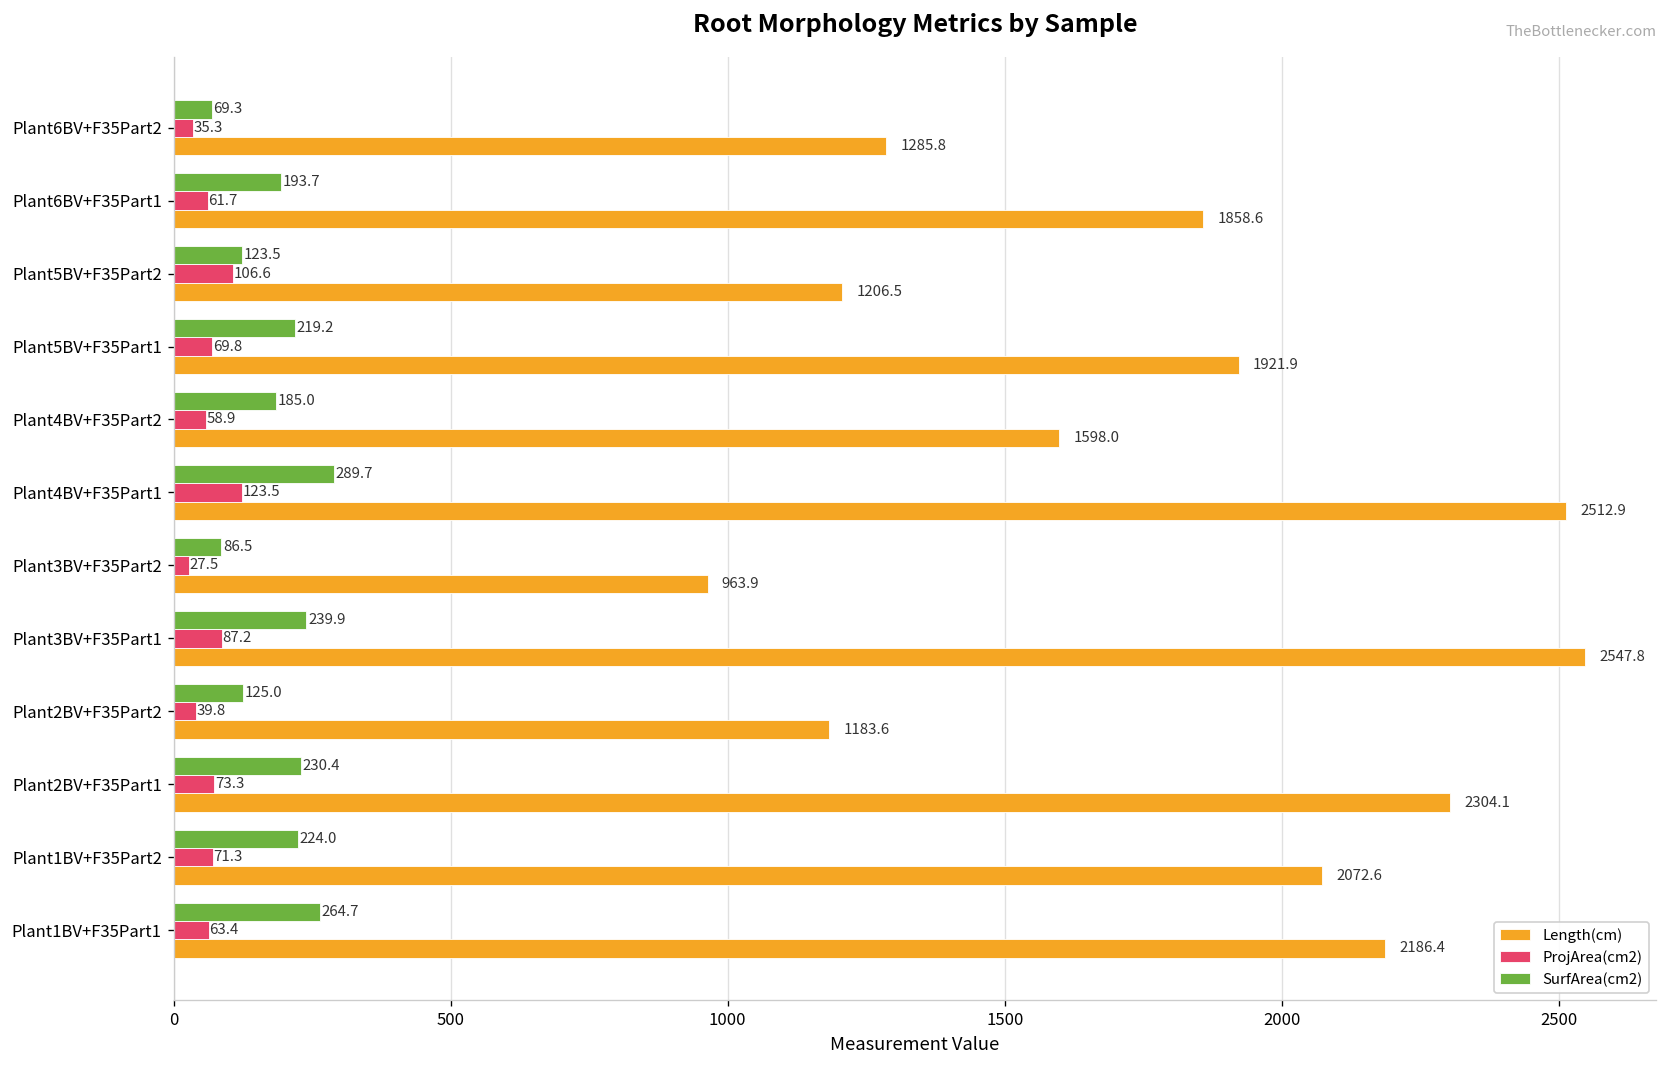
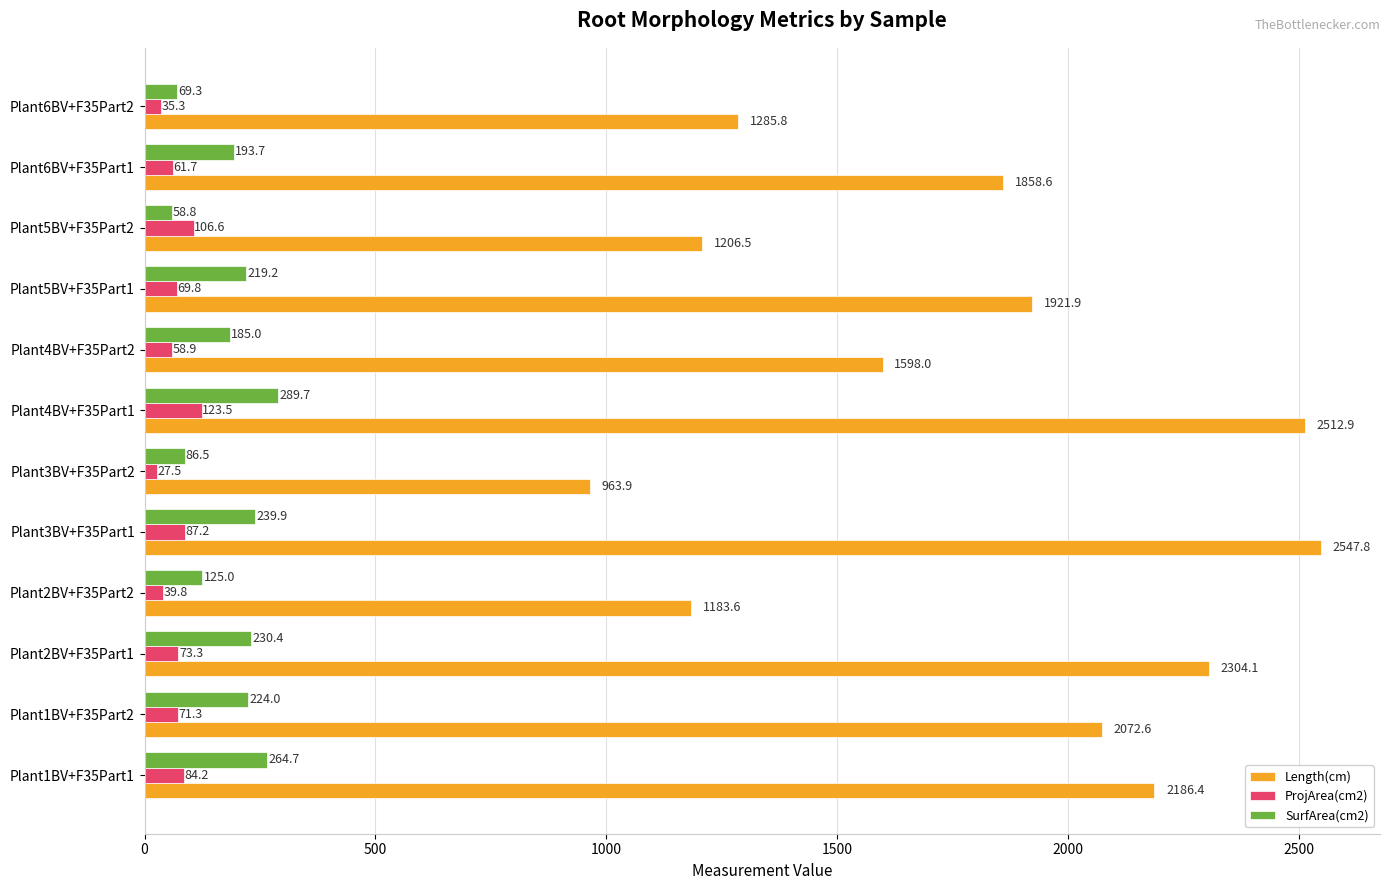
  {
    "Length(cm)": {
      "Plant6BV+F35Part2": 1285.8,
      "Plant6BV+F35Part1": 1858.6,
      "Plant5BV+F35Part2": 1206.5,
      "Plant5BV+F35Part1": 1921.9,
      "Plant4BV+F35Part2": 1598.0,
      "Plant4BV+F35Part1": 2512.9,
      "Plant3BV+F35Part2": 963.9,
      "Plant3BV+F35Part1": 2547.8,
      "Plant2BV+F35Part2": 1183.6,
      "Plant2BV+F35Part1": 2304.1,
      "Plant1BV+F35Part2": 2072.6,
      "Plant1BV+F35Part1": 2186.4
    },
    "ProjArea(cm2)": {
      "Plant6BV+F35Part2": 35.3,
      "Plant6BV+F35Part1": 61.7,
      "Plant5BV+F35Part2": 106.6,
      "Plant5BV+F35Part1": 69.8,
      "Plant4BV+F35Part2": 58.9,
      "Plant4BV+F35Part1": 123.5,
      "Plant3BV+F35Part2": 27.5,
      "Plant3BV+F35Part1": 87.2,
      "Plant2BV+F35Part2": 39.8,
      "Plant2BV+F35Part1": 73.3,
      "Plant1BV+F35Part2": 71.3,
-     "Plant1BV+F35Part1": 63.4
+     "Plant1BV+F35Part1": 84.2
    },
    "SurfArea(cm2)": {
      "Plant6BV+F35Part2": 69.3,
      "Plant6BV+F35Part1": 193.7,
-     "Plant5BV+F35Part2": 123.5,
+     "Plant5BV+F35Part2": 58.8,
      "Plant5BV+F35Part1": 219.2,
      "Plant4BV+F35Part2": 185.0,
      "Plant4BV+F35Part1": 289.7,
      "Plant3BV+F35Part2": 86.5,
      "Plant3BV+F35Part1": 239.9,
      "Plant2BV+F35Part2": 125.0,
      "Plant2BV+F35Part1": 230.4,
      "Plant1BV+F35Part2": 224.0,
      "Plant1BV+F35Part1": 264.7
    }
  }
